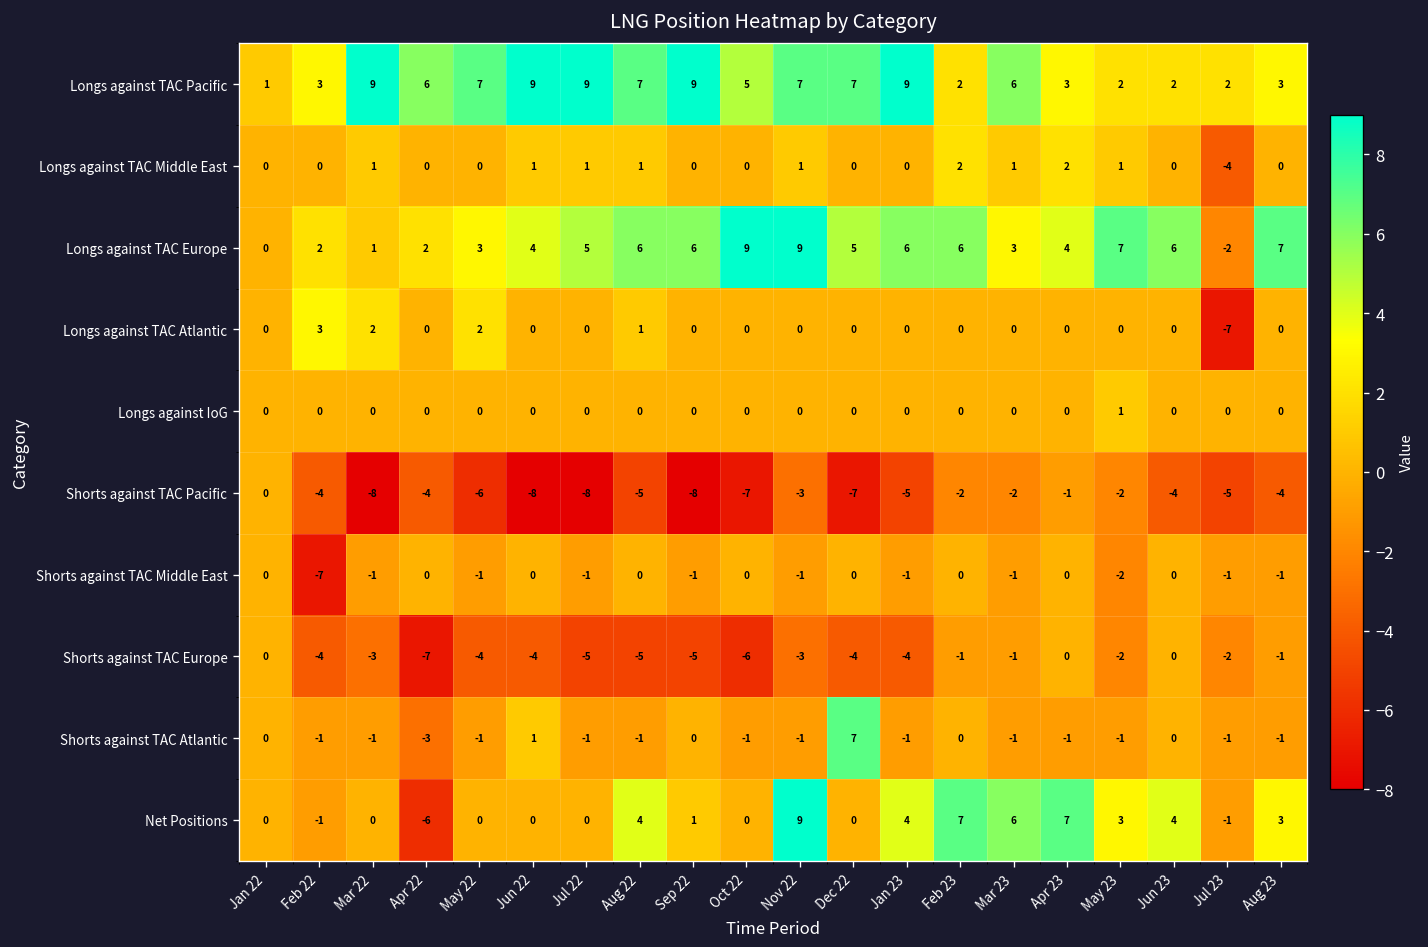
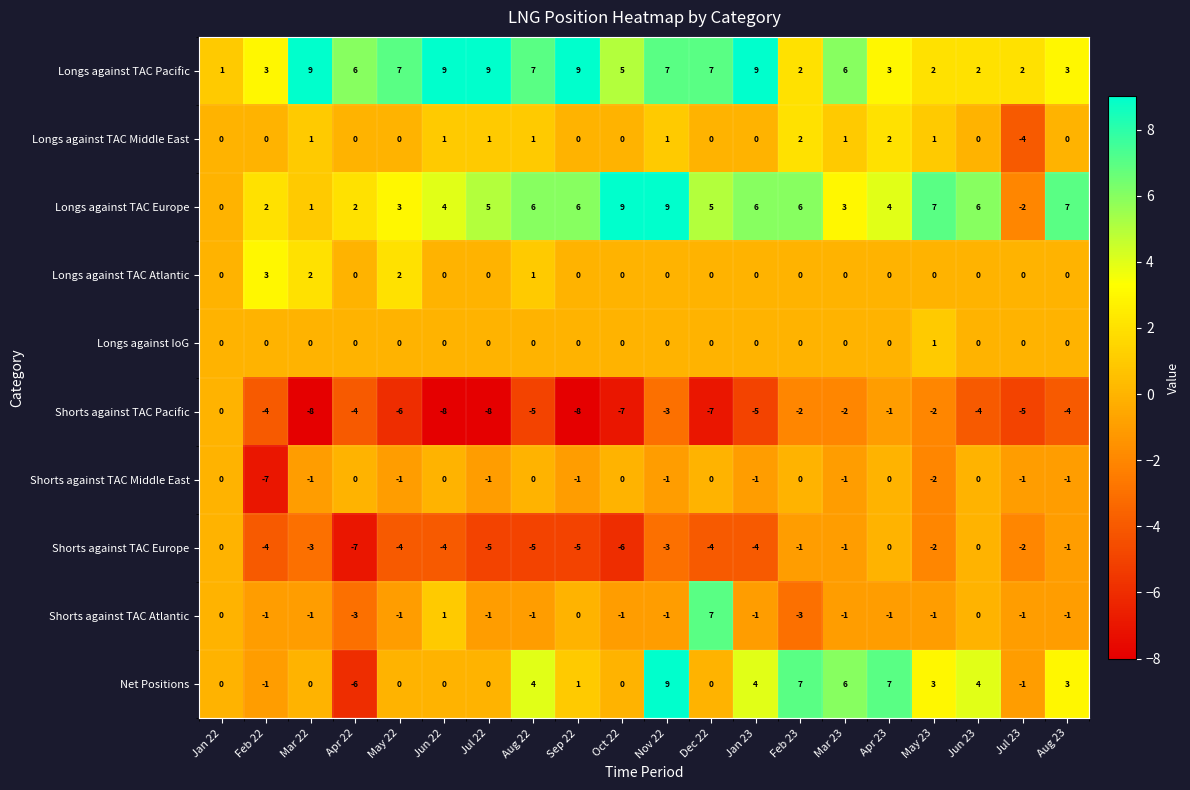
  {
    "Longs against TAC Pacific": {
      "Jan 22": 1,
      "Feb 22": 3,
      "Mar 22": 9,
      "Apr 22": 6,
      "May 22": 7,
      "Jun 22": 9,
      "Jul 22": 9,
      "Aug 22": 7,
      "Sep 22": 9,
      "Oct 22": 5,
      "Nov 22": 7,
      "Dec 22": 7,
      "Jan 23": 9,
      "Feb 23": 2,
      "Mar 23": 6,
      "Apr 23": 3,
      "May 23": 2,
      "Jun 23": 2,
      "Jul 23": 2,
      "Aug 23": 3
    },
    "Longs against TAC Middle East": {
      "Jan 22": 0,
      "Feb 22": 0,
      "Mar 22": 1,
      "Apr 22": 0,
      "May 22": 0,
      "Jun 22": 1,
      "Jul 22": 1,
      "Aug 22": 1,
      "Sep 22": 0,
      "Oct 22": 0,
      "Nov 22": 1,
      "Dec 22": 0,
      "Jan 23": 0,
      "Feb 23": 2,
      "Mar 23": 1,
      "Apr 23": 2,
      "May 23": 1,
      "Jun 23": 0,
      "Jul 23": -4,
      "Aug 23": 0
    },
    "Longs against TAC Europe": {
      "Jan 22": 0,
      "Feb 22": 2,
      "Mar 22": 1,
      "Apr 22": 2,
      "May 22": 3,
      "Jun 22": 4,
      "Jul 22": 5,
      "Aug 22": 6,
      "Sep 22": 6,
      "Oct 22": 9,
      "Nov 22": 9,
      "Dec 22": 5,
      "Jan 23": 6,
      "Feb 23": 6,
      "Mar 23": 3,
      "Apr 23": 4,
      "May 23": 7,
      "Jun 23": 6,
      "Jul 23": -2,
      "Aug 23": 7
    },
    "Longs against TAC Atlantic": {
      "Jan 22": 0,
      "Feb 22": 3,
      "Mar 22": 2,
      "Apr 22": 0,
      "May 22": 2,
      "Jun 22": 0,
      "Jul 22": 0,
      "Aug 22": 1,
      "Sep 22": 0,
      "Oct 22": 0,
      "Nov 22": 0,
      "Dec 22": 0,
      "Jan 23": 0,
      "Feb 23": 0,
      "Mar 23": 0,
      "Apr 23": 0,
      "May 23": 0,
      "Jun 23": 0,
-     "Jul 23": -7,
+     "Jul 23": 0,
      "Aug 23": 0
    },
    "Longs against IoG": {
      "Jan 22": 0,
      "Feb 22": 0,
      "Mar 22": 0,
      "Apr 22": 0,
      "May 22": 0,
      "Jun 22": 0,
      "Jul 22": 0,
      "Aug 22": 0,
      "Sep 22": 0,
      "Oct 22": 0,
      "Nov 22": 0,
      "Dec 22": 0,
      "Jan 23": 0,
      "Feb 23": 0,
      "Mar 23": 0,
      "Apr 23": 0,
      "May 23": 1,
      "Jun 23": 0,
      "Jul 23": 0,
      "Aug 23": 0
    },
    "Shorts against TAC Pacific": {
      "Jan 22": 0,
      "Feb 22": -4,
      "Mar 22": -8,
      "Apr 22": -4,
      "May 22": -6,
      "Jun 22": -8,
      "Jul 22": -8,
      "Aug 22": -5,
      "Sep 22": -8,
      "Oct 22": -7,
      "Nov 22": -3,
      "Dec 22": -7,
      "Jan 23": -5,
      "Feb 23": -2,
      "Mar 23": -2,
      "Apr 23": -1,
      "May 23": -2,
      "Jun 23": -4,
      "Jul 23": -5,
      "Aug 23": -4
    },
    "Shorts against TAC Middle East": {
      "Jan 22": 0,
      "Feb 22": -7,
      "Mar 22": -1,
      "Apr 22": 0,
      "May 22": -1,
      "Jun 22": 0,
      "Jul 22": -1,
      "Aug 22": 0,
      "Sep 22": -1,
      "Oct 22": 0,
      "Nov 22": -1,
      "Dec 22": 0,
      "Jan 23": -1,
      "Feb 23": 0,
      "Mar 23": -1,
      "Apr 23": 0,
      "May 23": -2,
      "Jun 23": 0,
      "Jul 23": -1,
      "Aug 23": -1
    },
    "Shorts against TAC Europe": {
      "Jan 22": 0,
      "Feb 22": -4,
      "Mar 22": -3,
      "Apr 22": -7,
      "May 22": -4,
      "Jun 22": -4,
      "Jul 22": -5,
      "Aug 22": -5,
      "Sep 22": -5,
      "Oct 22": -6,
      "Nov 22": -3,
      "Dec 22": -4,
      "Jan 23": -4,
      "Feb 23": -1,
      "Mar 23": -1,
      "Apr 23": 0,
      "May 23": -2,
      "Jun 23": 0,
      "Jul 23": -2,
      "Aug 23": -1
    },
    "Shorts against TAC Atlantic": {
      "Jan 22": 0,
      "Feb 22": -1,
      "Mar 22": -1,
      "Apr 22": -3,
      "May 22": -1,
      "Jun 22": 1,
      "Jul 22": -1,
      "Aug 22": -1,
      "Sep 22": 0,
      "Oct 22": -1,
      "Nov 22": -1,
      "Dec 22": 7,
      "Jan 23": -1,
-     "Feb 23": 0,
+     "Feb 23": -3,
      "Mar 23": -1,
      "Apr 23": -1,
      "May 23": -1,
      "Jun 23": 0,
      "Jul 23": -1,
      "Aug 23": -1
    },
    "Net Positions": {
      "Jan 22": 0,
      "Feb 22": -1,
      "Mar 22": 0,
      "Apr 22": -6,
      "May 22": 0,
      "Jun 22": 0,
      "Jul 22": 0,
      "Aug 22": 4,
      "Sep 22": 1,
      "Oct 22": 0,
      "Nov 22": 9,
      "Dec 22": 0,
      "Jan 23": 4,
      "Feb 23": 7,
      "Mar 23": 6,
      "Apr 23": 7,
      "May 23": 3,
      "Jun 23": 4,
      "Jul 23": -1,
      "Aug 23": 3
    }
  }
